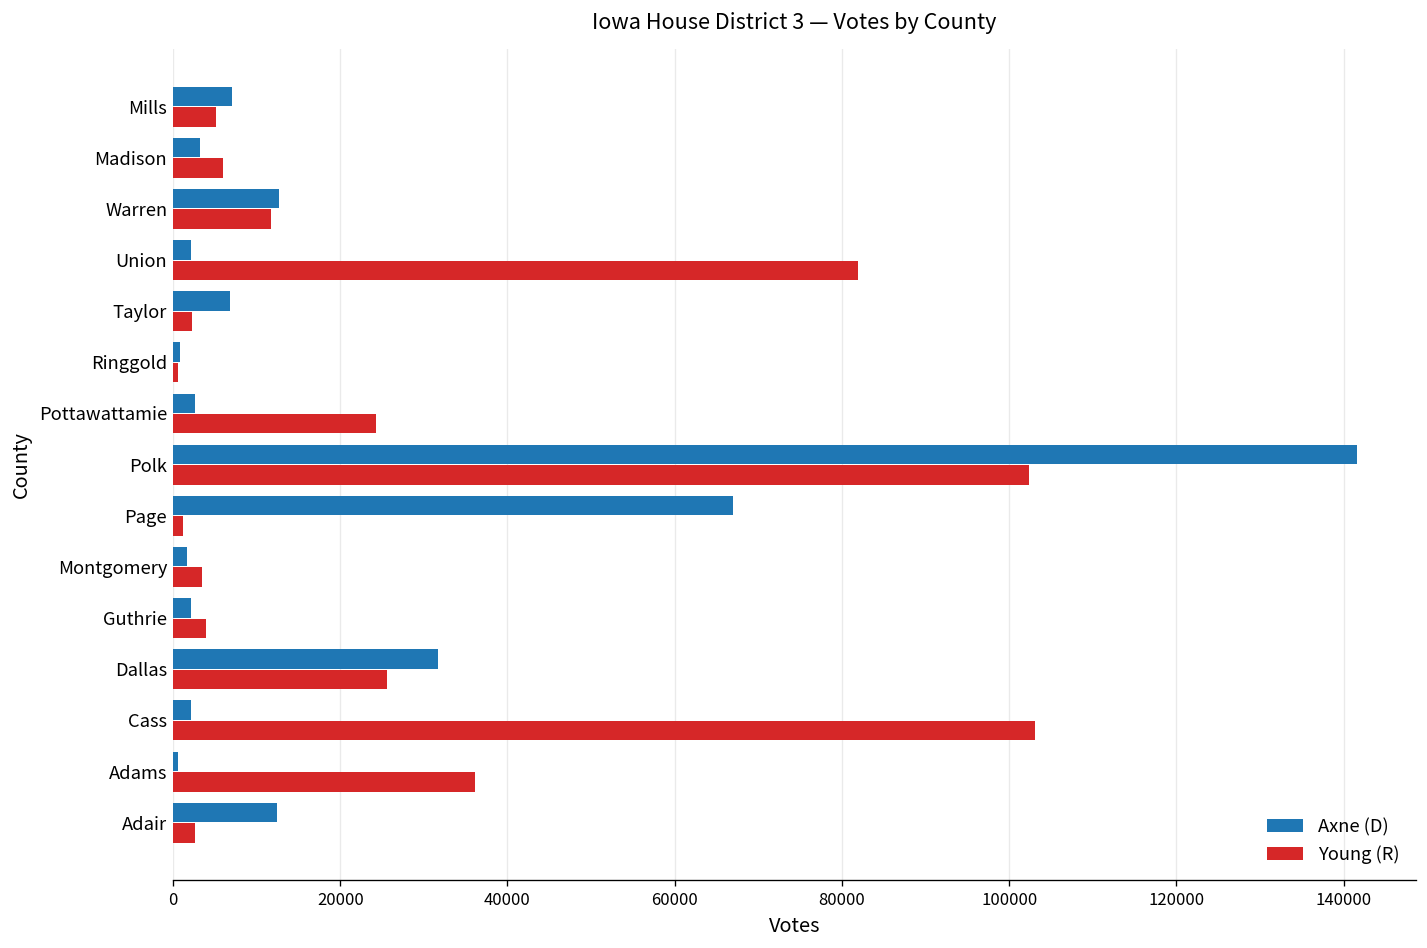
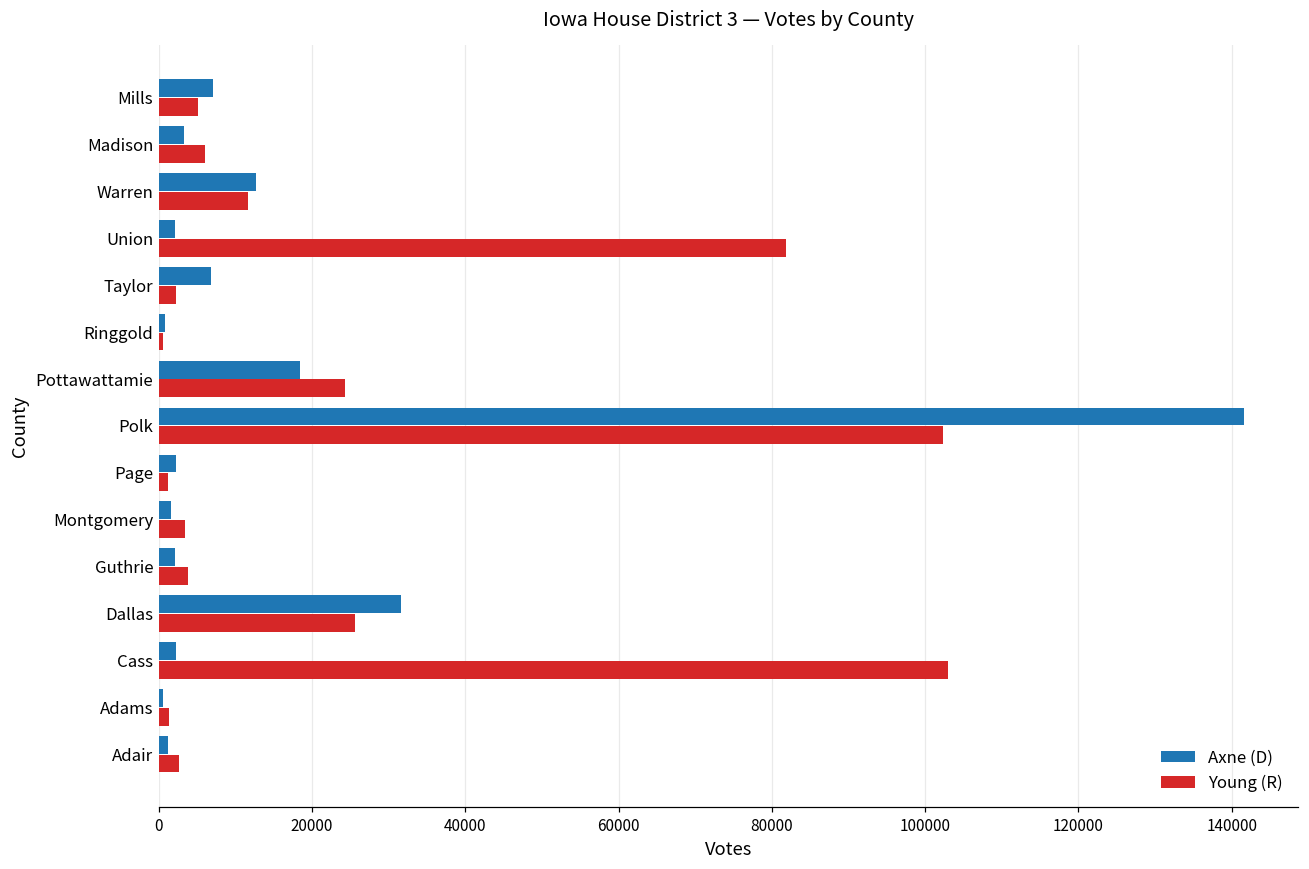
  {
    "Axne (D)": {
      "Mills": 7000,
      "Madison": 3000,
      "Warren": 13000,
      "Union": 2000,
      "Taylor": 7000,
      "Ringgold": 1000,
-     "Pottawattamie": 3000,
+     "Pottawattamie": 18000,
      "Polk": 142000,
-     "Page": 67000,
+     "Page": 2000,
      "Montgomery": 2000,
      "Guthrie": 2000,
      "Dallas": 32000,
      "Cass": 2000,
      "Adams": 1000,
-     "Adair": 12000
+     "Adair": 1000
    },
    "Young (R)": {
      "Mills": 5000,
      "Madison": 6000,
      "Warren": 12000,
      "Union": 82000,
      "Taylor": 2000,
      "Ringgold": 1000,
      "Pottawattamie": 24000,
      "Polk": 102000,
      "Page": 1000,
      "Montgomery": 3000,
      "Guthrie": 4000,
      "Dallas": 26000,
      "Cass": 103000,
-     "Adams": 36000,
+     "Adams": 1000,
      "Adair": 3000
    }
  }
